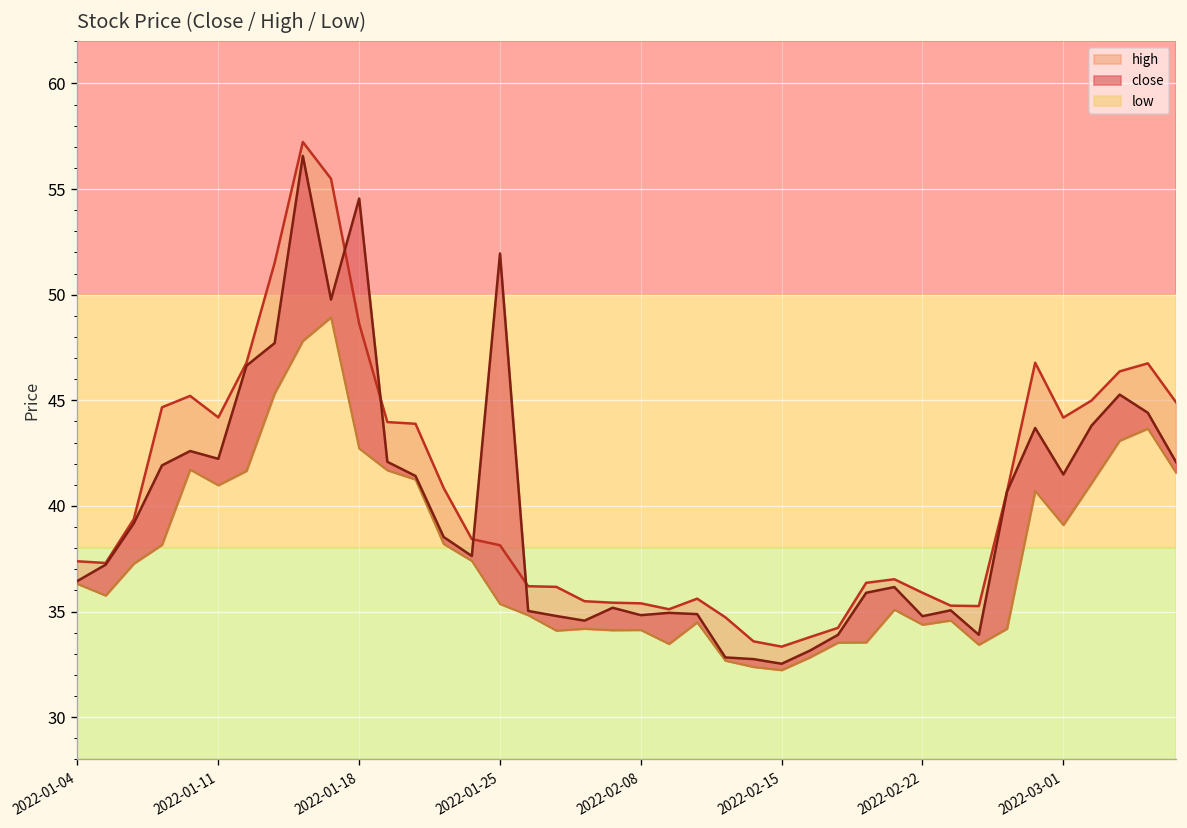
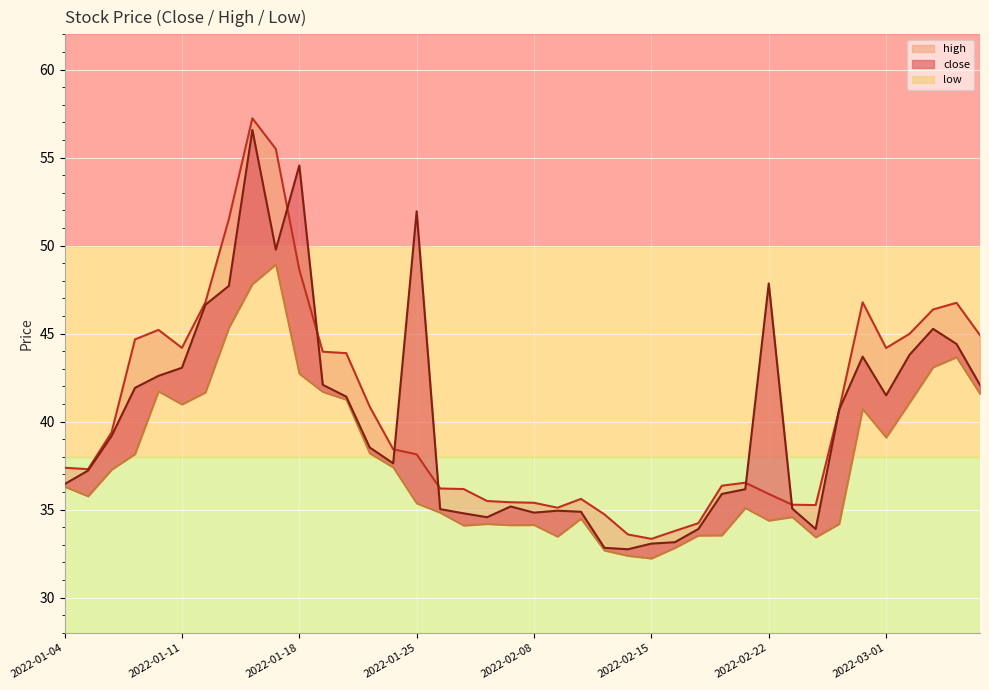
  {
    "close": {
-     "2022-01-11": 42.2,
+     "2022-01-11": 43.1,
      "2022-01-18": 54.6,
      "2022-01-25": 52.0,
      "2022-02-08": 34.8,
-     "2022-02-15": 32.5,
-     "2022-02-22": 34.8,
+     "2022-02-15": 33.1,
+     "2022-02-22": 47.9,
      "2022-03-01": 41.5
    }
  }
